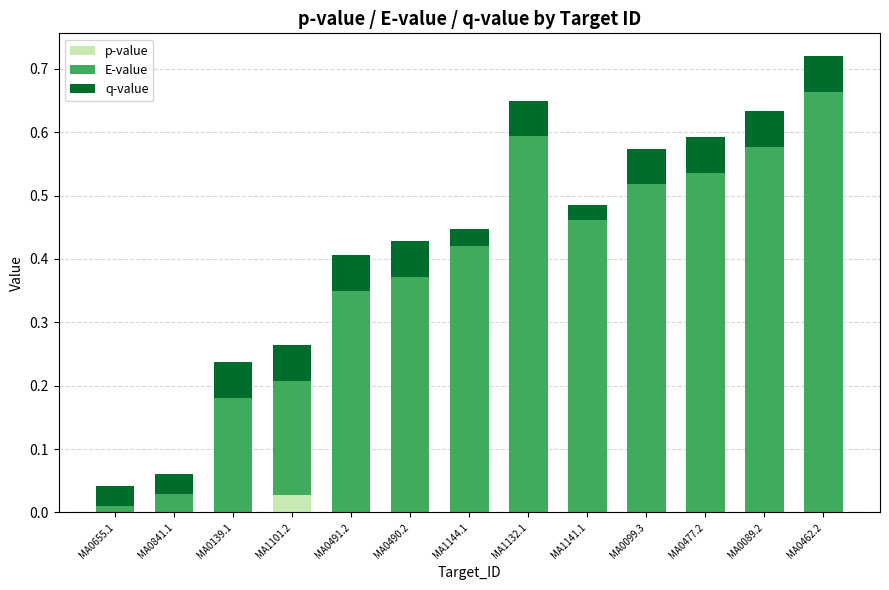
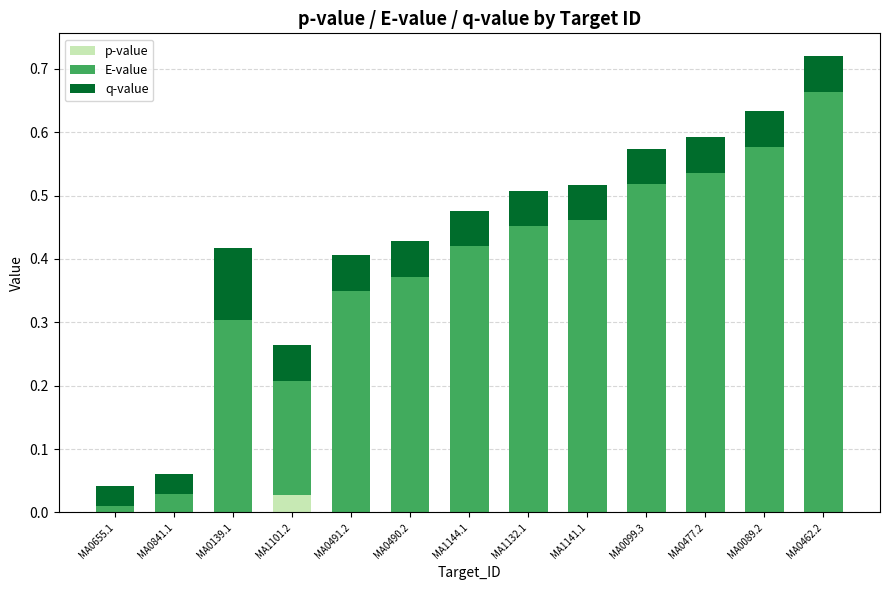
  {
    "p-value": {
      "MA1101.2": 0.03
    },
    "E-value": {
      "MA0655.1": 0.01,
      "MA0841.1": 0.03,
-     "MA0139.1": 0.18,
+     "MA0139.1": 0.30,
      "MA1101.2": 0.18,
      "MA0491.2": 0.35,
      "MA0490.2": 0.37,
      "MA1144.1": 0.42,
-     "MA1132.1": 0.59,
+     "MA1132.1": 0.45,
      "MA1141.1": 0.46,
      "MA0099.3": 0.52,
      "MA0477.2": 0.54,
      "MA0089.2": 0.58,
      "MA0462.2": 0.66
    },
    "q-value": {
      "MA0655.1": 0.03,
      "MA0841.1": 0.03,
-     "MA0139.1": 0.06,
+     "MA0139.1": 0.11,
      "MA1101.2": 0.06,
      "MA0491.2": 0.06,
      "MA0490.2": 0.06,
-     "MA1144.1": 0.03,
+     "MA1144.1": 0.06,
      "MA1132.1": 0.06,
-     "MA1141.1": 0.02,
+     "MA1141.1": 0.06,
      "MA0099.3": 0.06,
      "MA0477.2": 0.06,
      "MA0089.2": 0.06,
      "MA0462.2": 0.06
    }
  }
